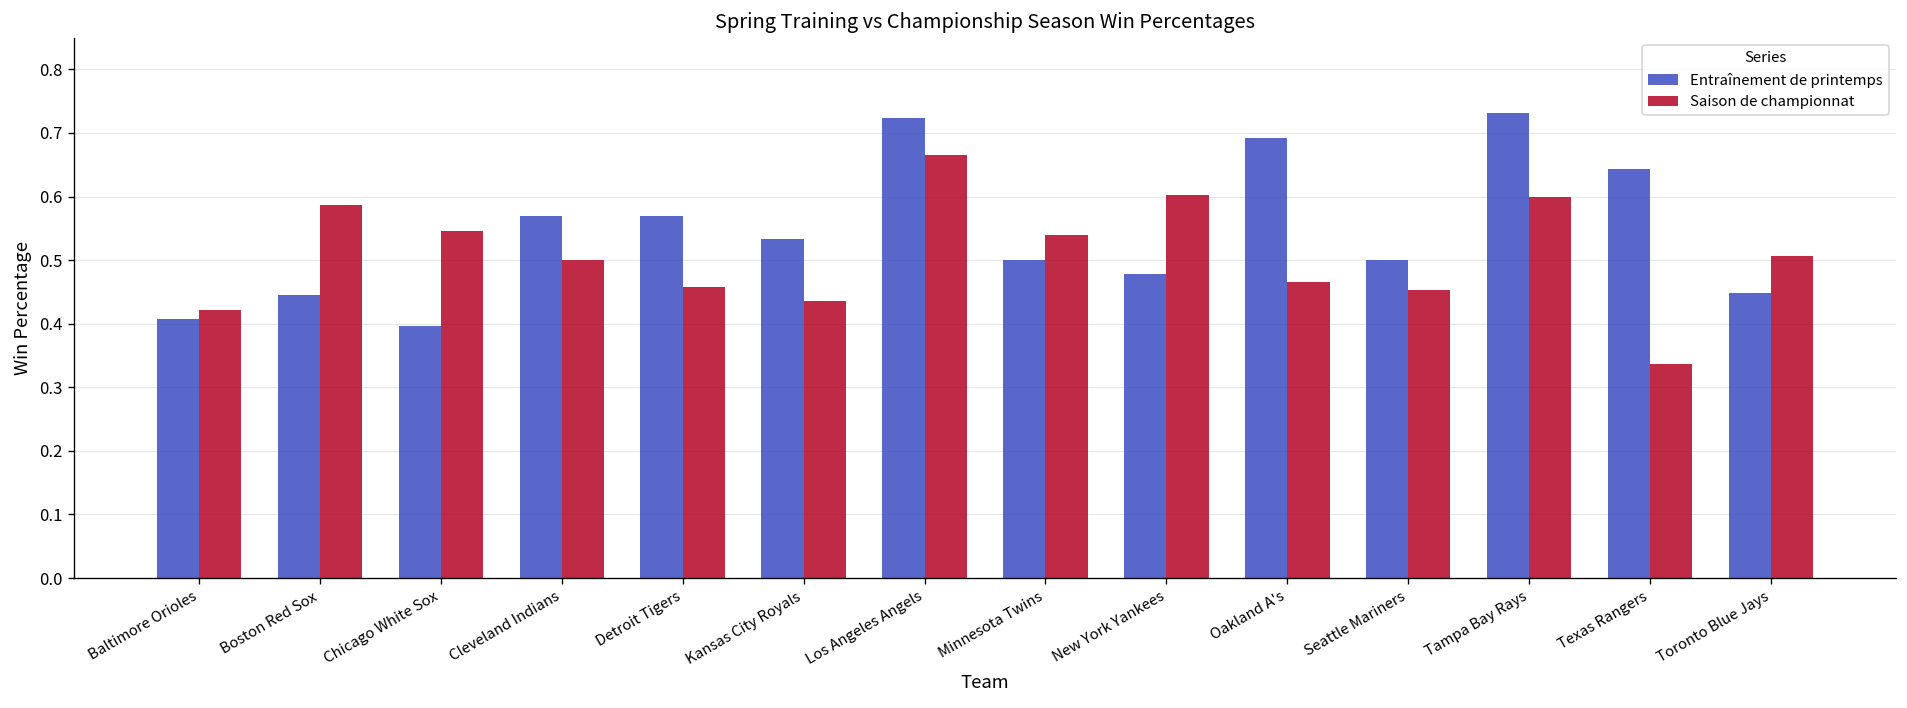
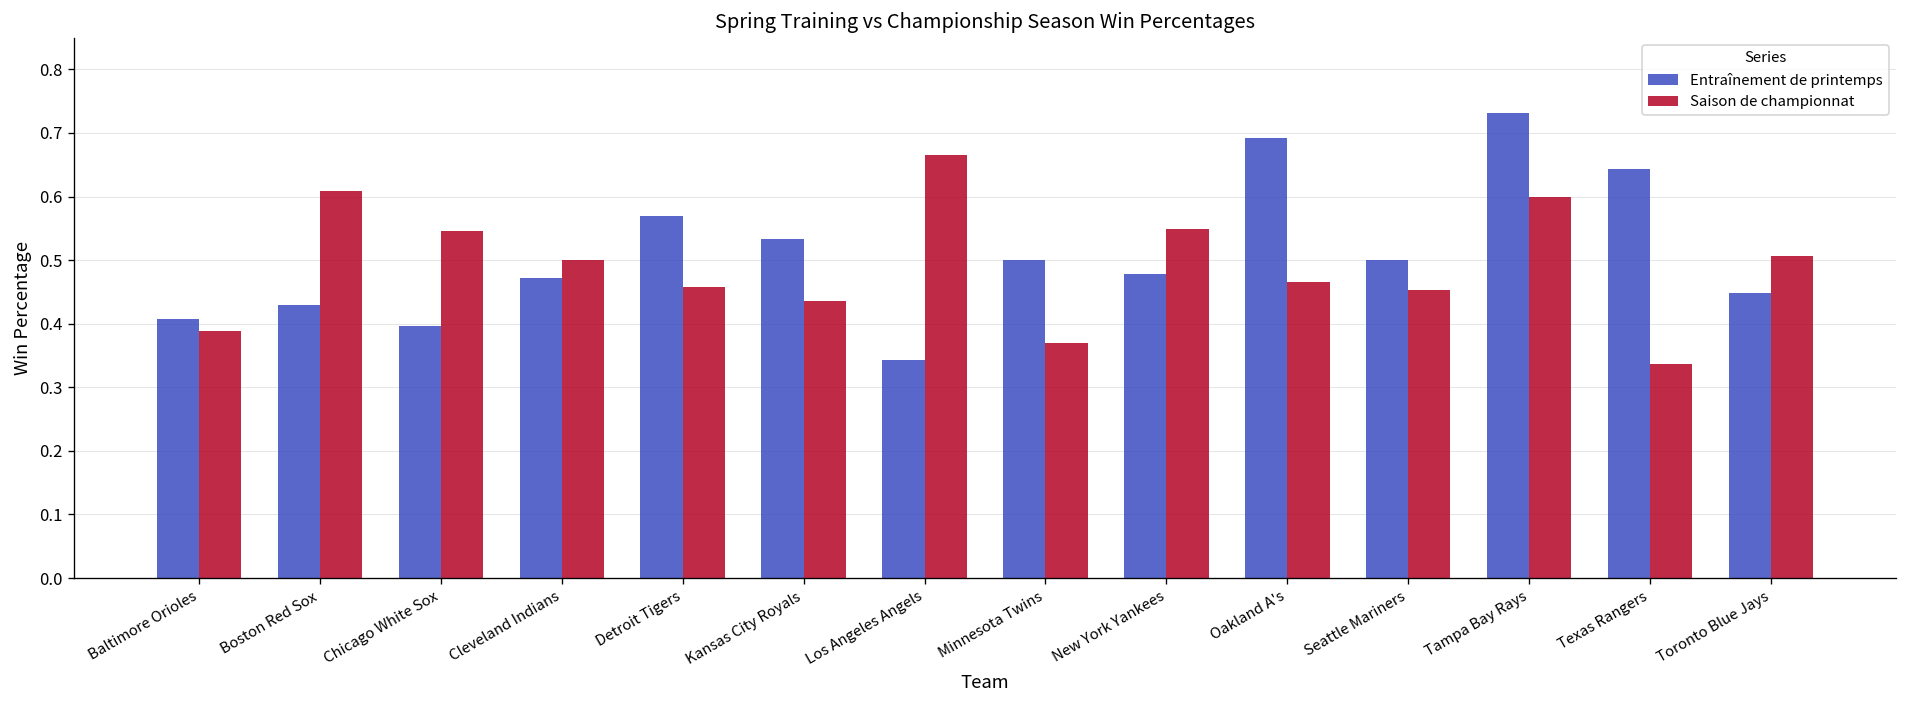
  {
    "Entraînement de printemps": {
      "Baltimore Orioles": 0.41,
-     "Boston Red Sox": 0.45,
+     "Boston Red Sox": 0.43,
      "Chicago White Sox": 0.40,
-     "Cleveland Indians": 0.57,
+     "Cleveland Indians": 0.47,
      "Detroit Tigers": 0.57,
      "Kansas City Royals": 0.53,
-     "Los Angeles Angels": 0.72,
+     "Los Angeles Angels": 0.34,
      "Minnesota Twins": 0.50,
      "New York Yankees": 0.48,
      "Oakland A's": 0.69,
      "Seattle Mariners": 0.50,
      "Tampa Bay Rays": 0.73,
      "Texas Rangers": 0.64,
      "Toronto Blue Jays": 0.45
    },
    "Saison de championnat": {
-     "Baltimore Orioles": 0.42,
-     "Boston Red Sox": 0.59,
+     "Baltimore Orioles": 0.39,
+     "Boston Red Sox": 0.61,
      "Chicago White Sox": 0.55,
      "Cleveland Indians": 0.50,
      "Detroit Tigers": 0.46,
      "Kansas City Royals": 0.44,
      "Los Angeles Angels": 0.67,
-     "Minnesota Twins": 0.54,
-     "New York Yankees": 0.60,
+     "Minnesota Twins": 0.37,
+     "New York Yankees": 0.55,
      "Oakland A's": 0.47,
      "Seattle Mariners": 0.45,
      "Tampa Bay Rays": 0.60,
      "Texas Rangers": 0.34,
      "Toronto Blue Jays": 0.51
    }
  }
